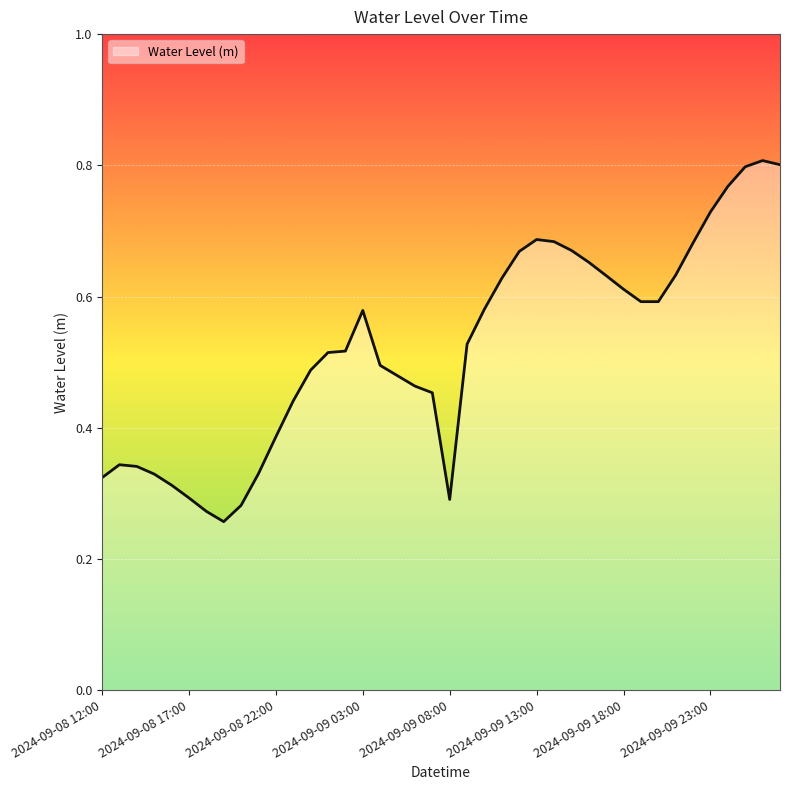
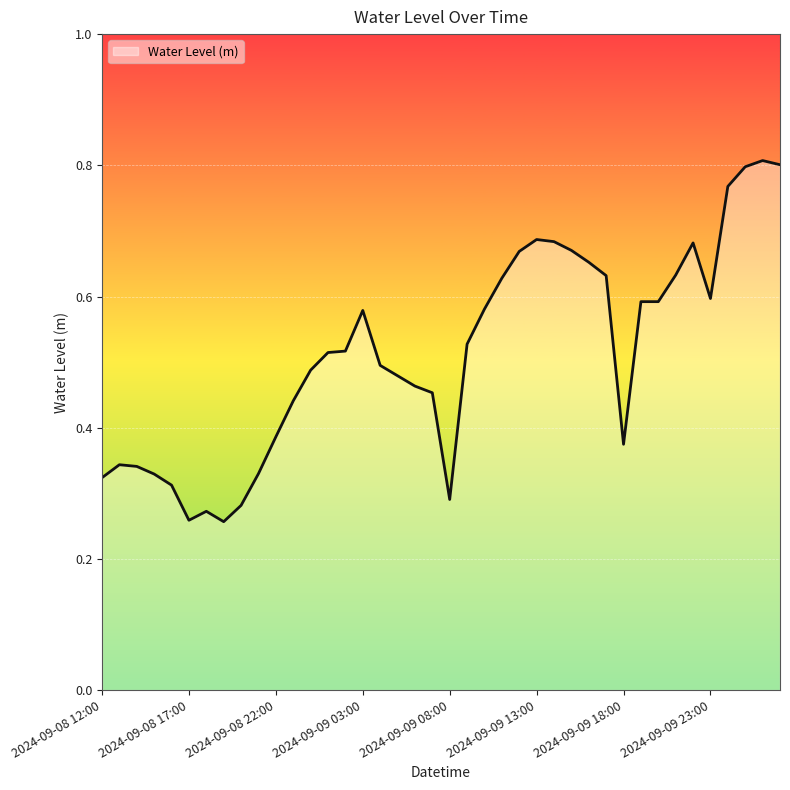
  {
    "2024-09-08 12:00": 0.32,
-   "2024-09-08 17:00": 0.29,
+   "2024-09-08 17:00": 0.26,
    "2024-09-08 22:00": 0.39,
    "2024-09-09 03:00": 0.58,
    "2024-09-09 08:00": 0.29,
    "2024-09-09 13:00": 0.69,
-   "2024-09-09 18:00": 0.61,
-   "2024-09-09 23:00": 0.73
+   "2024-09-09 18:00": 0.37,
+   "2024-09-09 23:00": 0.60
  }
